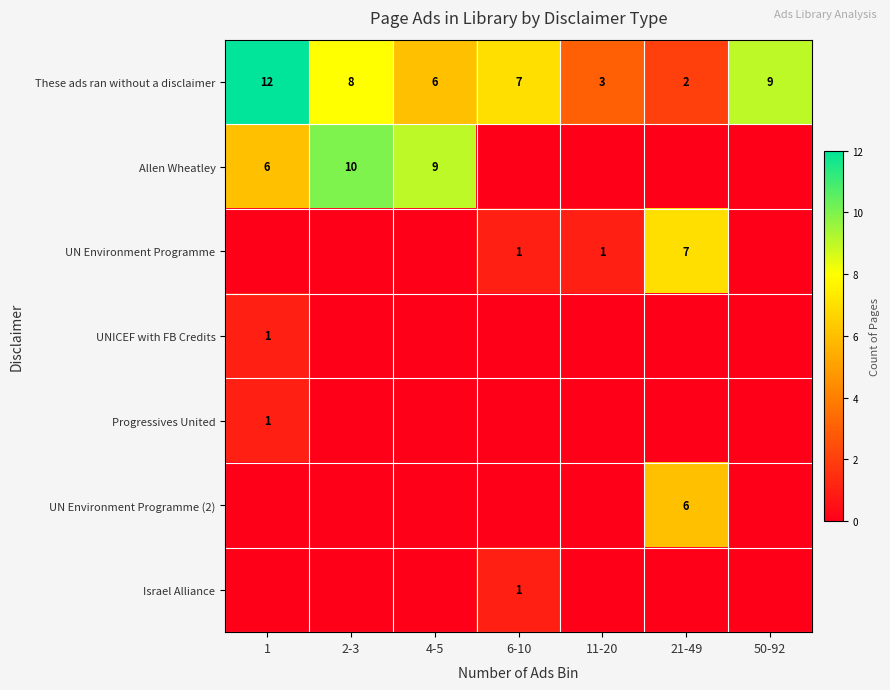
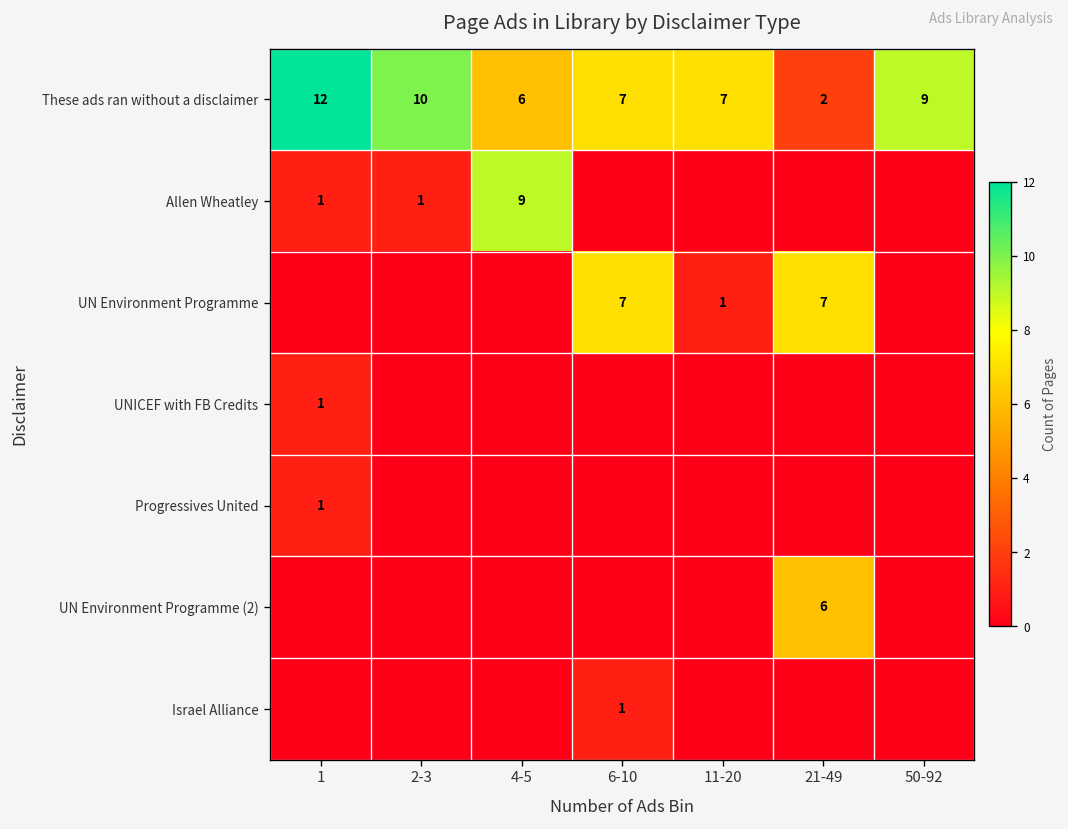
  {
    "These ads ran without a disclaimer": {
      "1": 12,
-     "2-3": 8,
+     "2-3": 10,
      "4-5": 6,
      "6-10": 7,
-     "11-20": 3,
+     "11-20": 7,
      "21-49": 2,
      "50-92": 9
    },
    "Allen Wheatley": {
-     "1": 6,
-     "2-3": 10,
+     "1": 1,
+     "2-3": 1,
      "4-5": 9
    },
    "UN Environment Programme": {
-     "6-10": 1,
+     "6-10": 7,
      "11-20": 1,
      "21-49": 7
    },
    "UNICEF with FB Credits": {
      "1": 1
    },
    "Progressives United": {
      "1": 1
    },
    "UN Environment Programme (2)": {
      "21-49": 6
    },
    "Israel Alliance": {
      "6-10": 1
    }
  }
